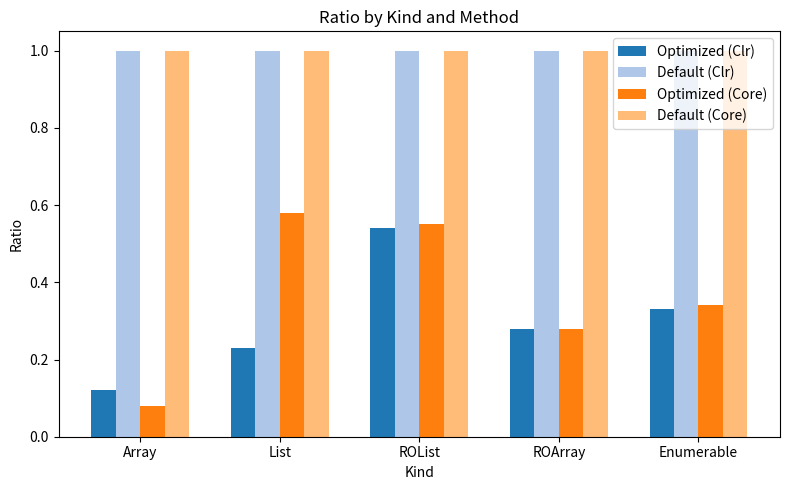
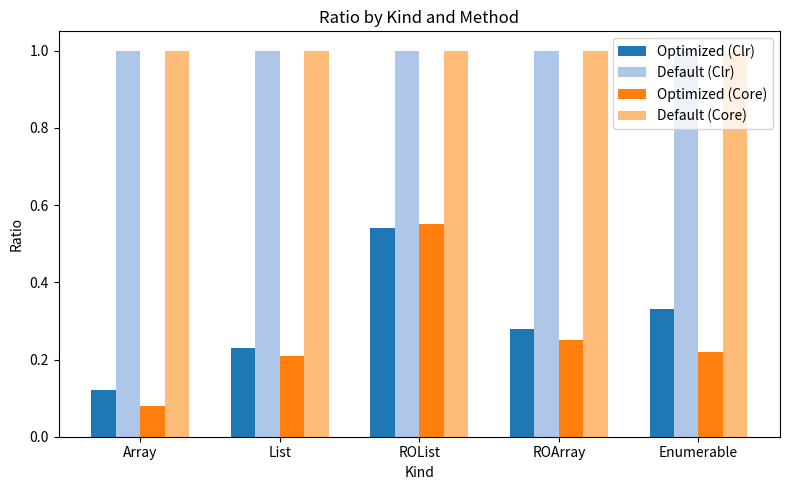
  {
    "Optimized (Clr)": {
      "Array": 0.12,
      "List": 0.23,
      "ROList": 0.54,
      "ROArray": 0.28,
      "Enumerable": 0.33
    },
    "Default (Clr)": {
      "Array": 1.00,
      "List": 1.00,
      "ROList": 1.00,
      "ROArray": 1.00
    },
    "Optimized (Core)": {
      "Array": 0.08,
-     "List": 0.58,
+     "List": 0.21,
      "ROList": 0.55,
-     "ROArray": 0.28,
-     "Enumerable": 0.34
+     "ROArray": 0.25,
+     "Enumerable": 0.22
    },
    "Default (Core)": {
      "Array": 1.00,
      "List": 1.00,
      "ROList": 1.00,
      "ROArray": 1.00
    }
  }
